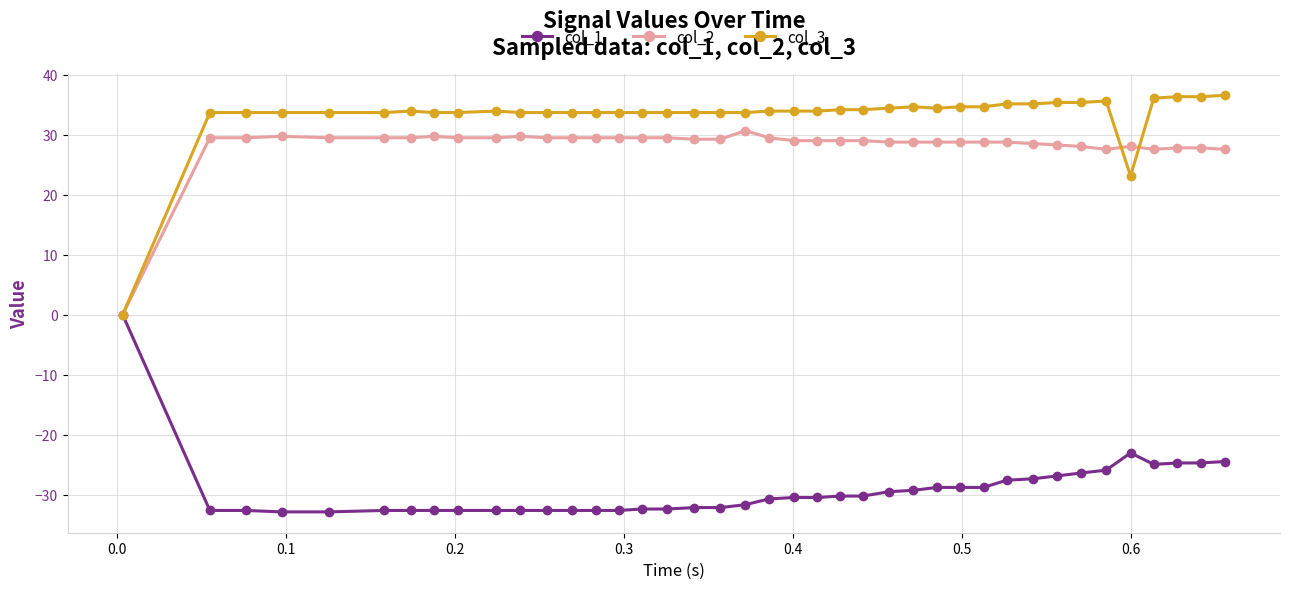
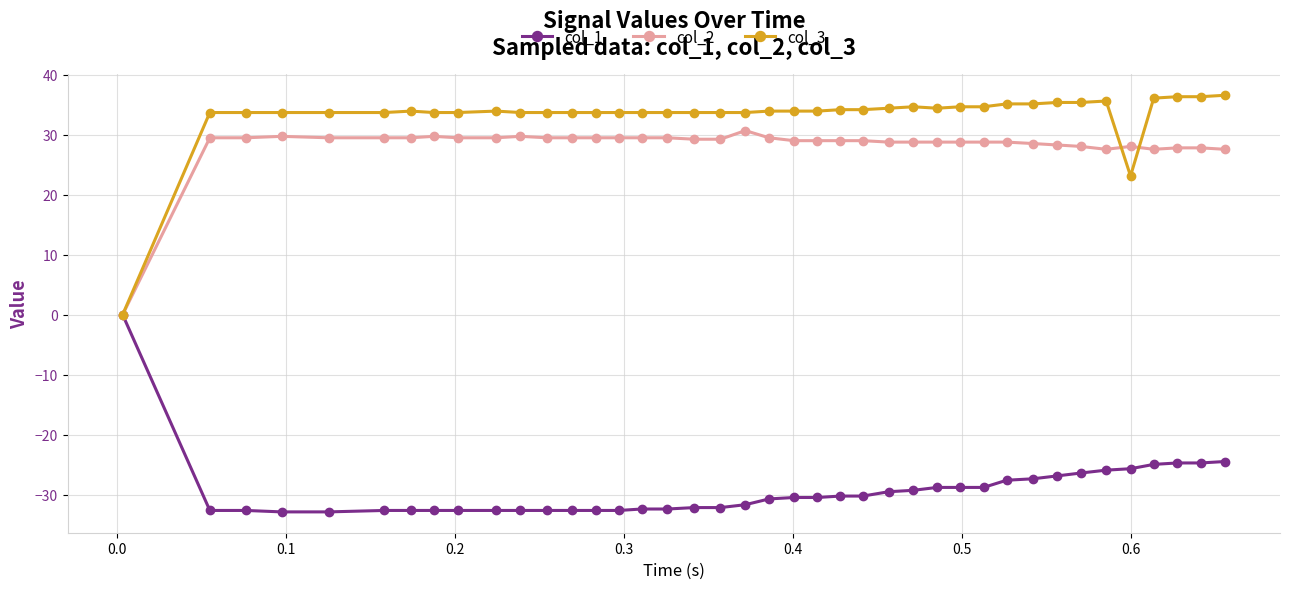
  {
    "col_1": {
-     "0.6": -23
+     "0.6": -26
    },
    "col_2": {
      "0.6": 28
    },
    "col_3": {
      "0.6": 23
    }
  }
